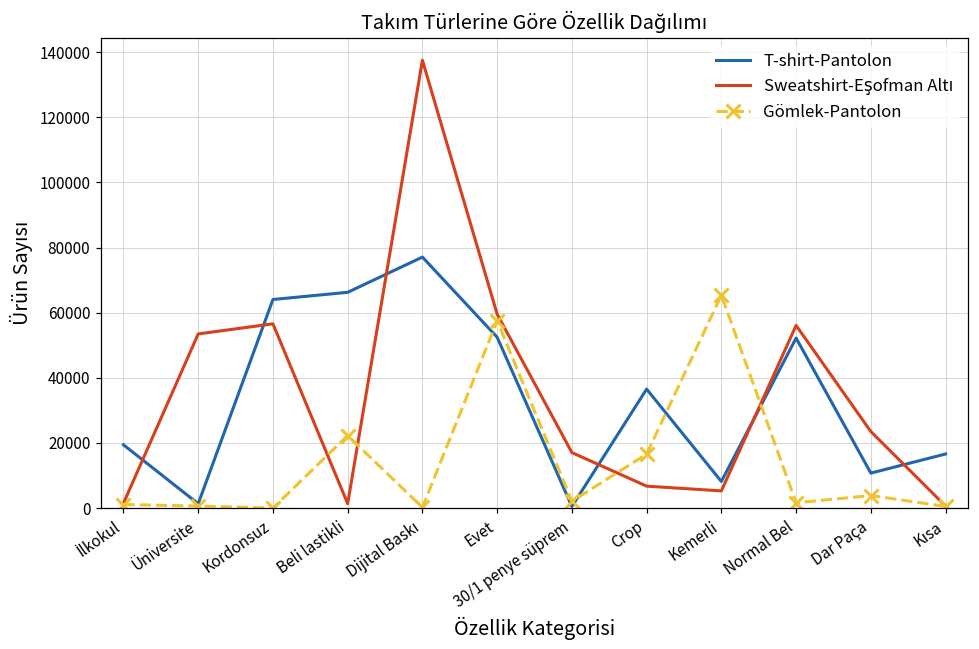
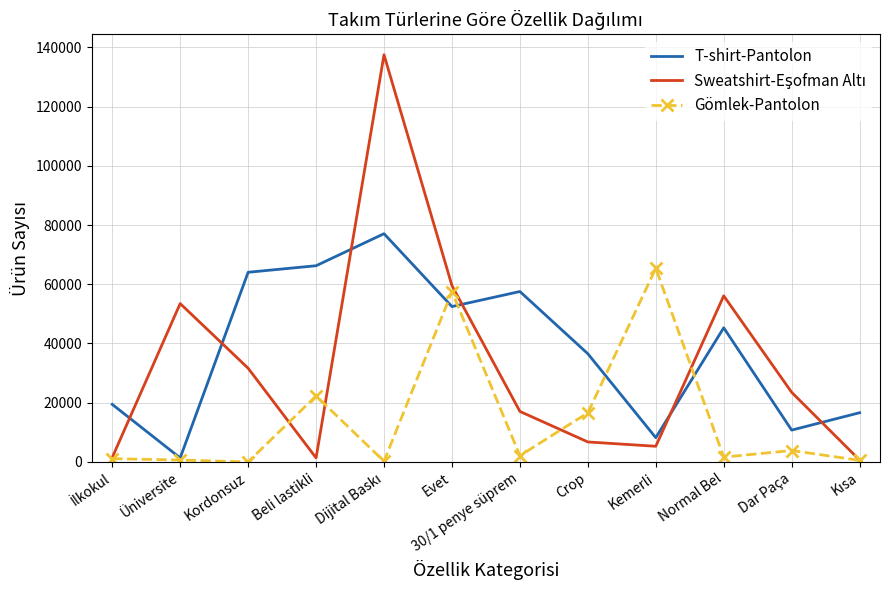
  {
    "T-shirt-Pantolon": {
      "İlkokul": 19000,
      "Kordonsuz": 64000,
      "Beli lastikli": 66000,
      "Dijital Baskı": 77000,
      "Evet": 52000,
-     "30/1 penye süprem": 1000,
+     "30/1 penye süprem": 58000,
      "Crop": 37000,
      "Kemerli": 8000,
-     "Normal Bel": 52000,
+     "Normal Bel": 45000,
      "Dar Paça": 11000,
      "Kısa": 17000
    },
    "Sweatshirt-Eşofman Altı": {
      "Üniversite": 53000,
-     "Kordonsuz": 57000,
+     "Kordonsuz": 32000,
      "Beli lastikli": 1000,
      "Dijital Baskı": 137000,
      "Evet": 60000,
      "30/1 penye süprem": 17000,
      "Crop": 7000,
      "Kemerli": 5000,
      "Normal Bel": 56000,
      "Dar Paça": 23000
    },
    "Gömlek-Pantolon": {
      "Kordonsuz": 0,
      "Beli lastikli": 22000,
      "Dijital Baskı": 0,
      "Evet": 57000,
      "30/1 penye süprem": 2000,
      "Crop": 17000,
      "Kemerli": 65000,
      "Normal Bel": 2000,
      "Dar Paça": 4000
    }
  }
